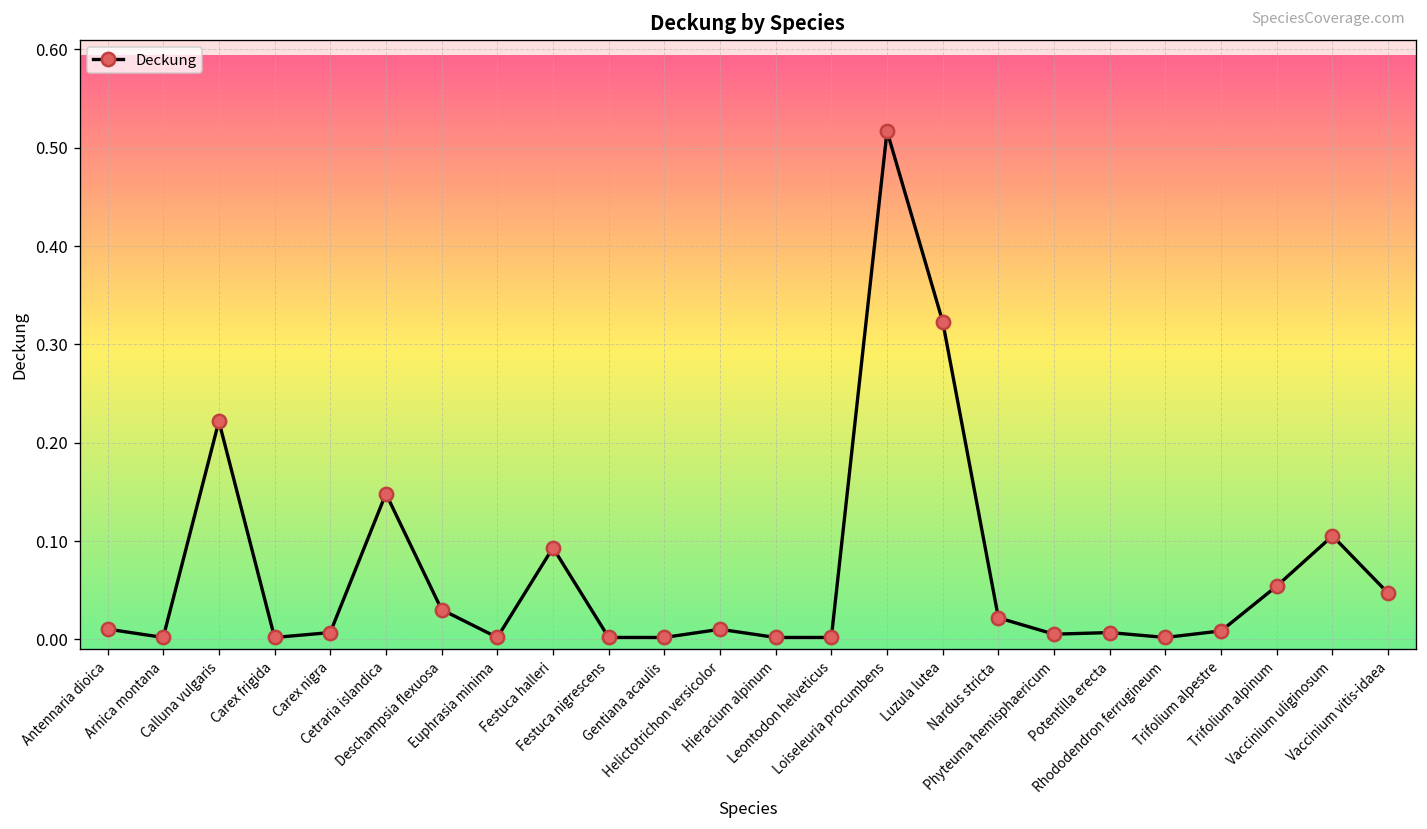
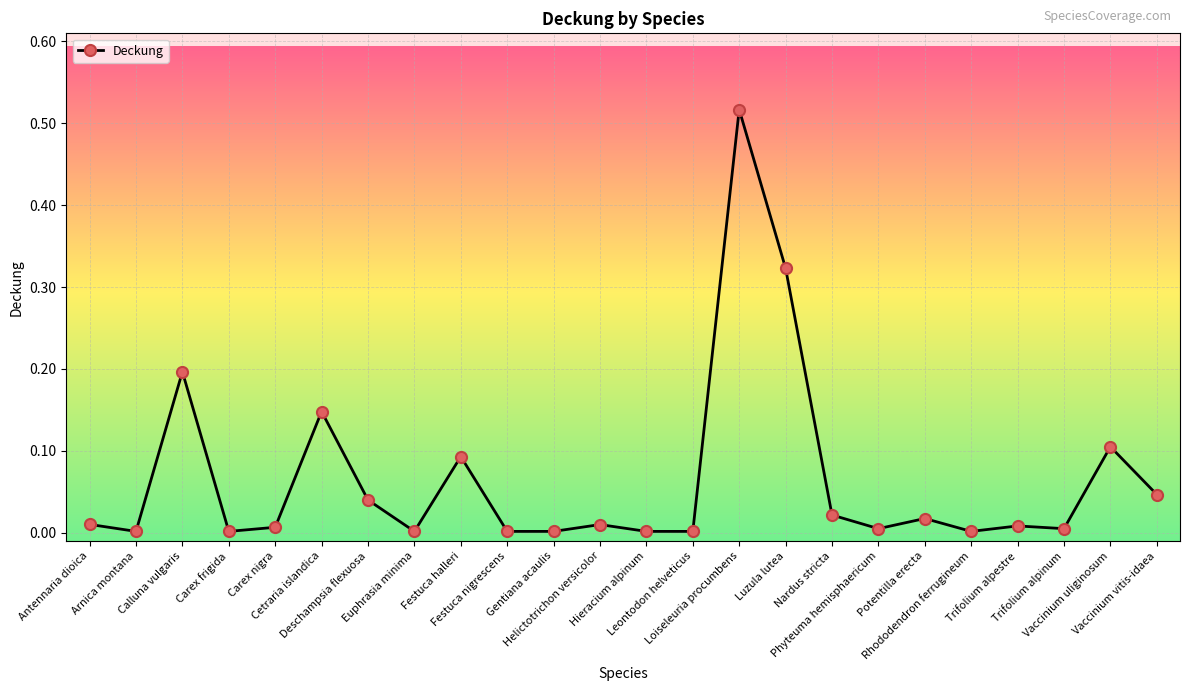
  {
    "Antennaria dioica": 0.01,
    "Arnica montana": 0.00,
-   "Calluna vulgaris": 0.22,
+   "Calluna vulgaris": 0.20,
    "Carex frigida": 0.00,
    "Carex nigra": 0.01,
    "Cetraria islandica": 0.15,
-   "Deschampsia flexuosa": 0.03,
+   "Deschampsia flexuosa": 0.04,
    "Euphrasia minima": 0.00,
    "Festuca halleri": 0.09,
    "Festuca nigrescens": 0.00,
    "Gentiana acaulis": 0.00,
    "Helictotrichon versicolor": 0.01,
    "Hieracium alpinum": 0.00,
    "Leontodon helveticus": 0.00,
    "Loiseleuria procumbens": 0.52,
    "Luzula lutea": 0.32,
    "Nardus stricta": 0.02,
    "Phyteuma hemisphaericum": 0.01,
-   "Potentilla erecta": 0.01,
+   "Potentilla erecta": 0.02,
    "Rhododendron ferrugineum": 0.00,
    "Trifolium alpestre": 0.01,
-   "Trifolium alpinum": 0.05,
+   "Trifolium alpinum": 0.01,
    "Vaccinium uliginosum": 0.11,
    "Vaccinium vitis-idaea": 0.05
  }
